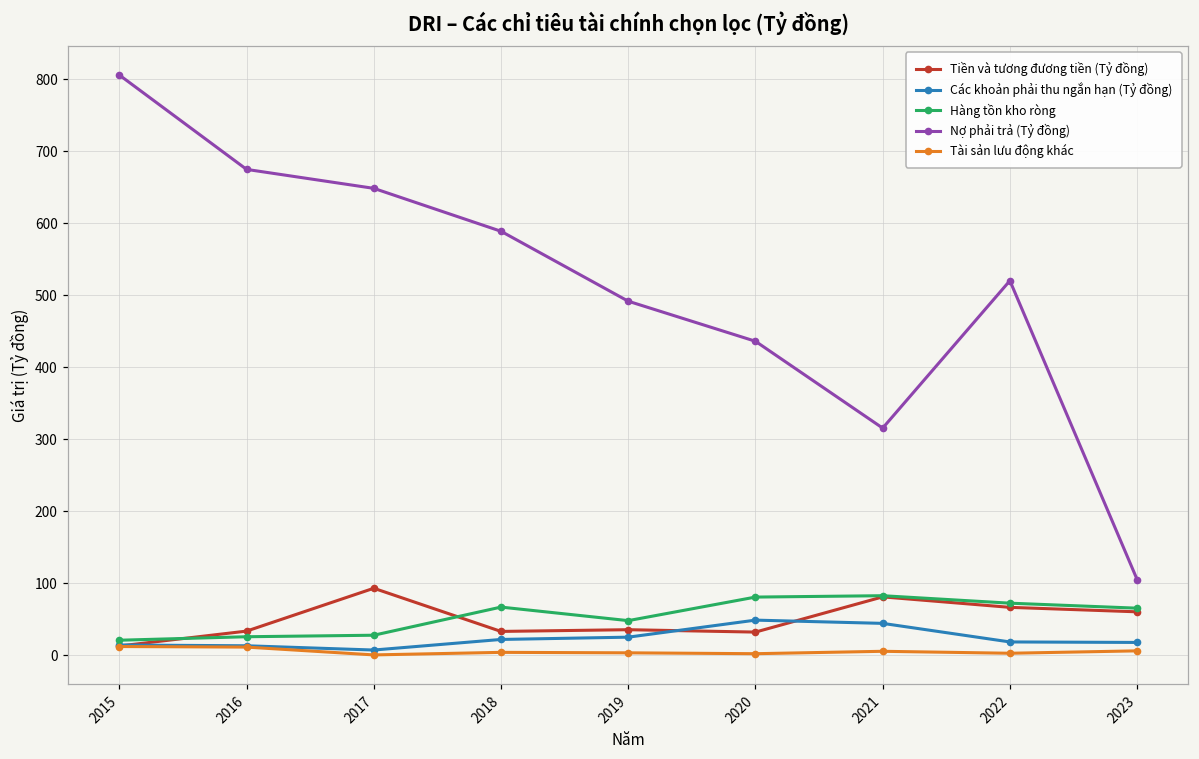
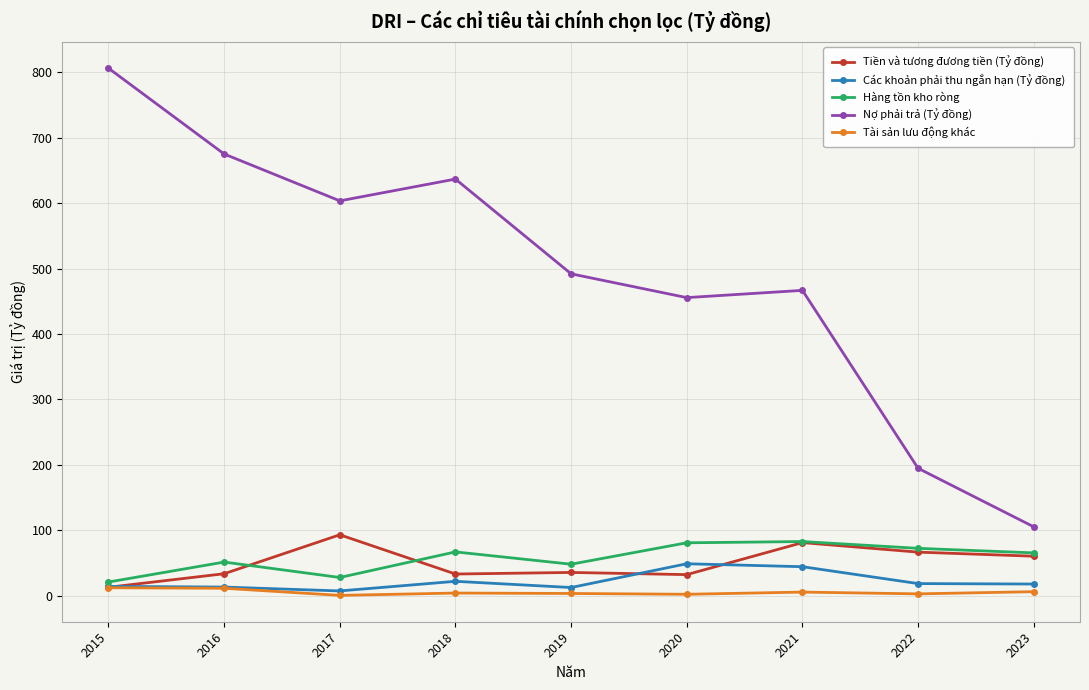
  {
    "Tiền và tương đương tiền (Tỷ đồng)": {
      "2016": 30,
      "2017": 90,
      "2018": 30,
      "2019": 40,
      "2020": 30,
      "2022": 70,
      "2023": 60
    },
    "Các khoản phải thu ngắn hạn (Tỷ đồng)": {
      "2017": 10,
      "2018": 20,
-     "2019": 30,
+     "2019": 10,
      "2020": 50,
      "2021": 40,
      "2022": 20,
      "2023": 20
    },
    "Hàng tồn kho ròng": {
      "2015": 20,
-     "2016": 30,
+     "2016": 50,
      "2017": 30,
      "2018": 70,
      "2019": 50,
      "2020": 80,
      "2022": 70,
      "2023": 70
    },
    "Nợ phải trả (Tỷ đồng)": {
      "2015": 810,
      "2016": 680,
-     "2017": 650,
-     "2018": 590,
+     "2017": 600,
+     "2018": 640,
      "2019": 490,
-     "2020": 440,
-     "2021": 320,
-     "2022": 520,
+     "2020": 460,
+     "2021": 470,
+     "2022": 190,
      "2023": 110
    },
    "Tài sản lưu động khác": {
      "2017": 0,
      "2018": 0,
      "2019": 0,
      "2020": 0,
      "2021": 10,
      "2022": 0,
      "2023": 10
    }
  }
